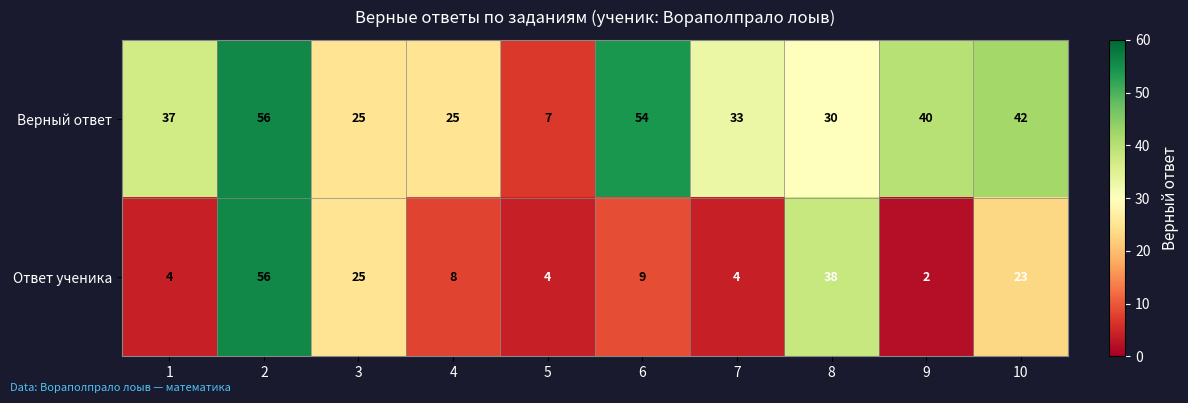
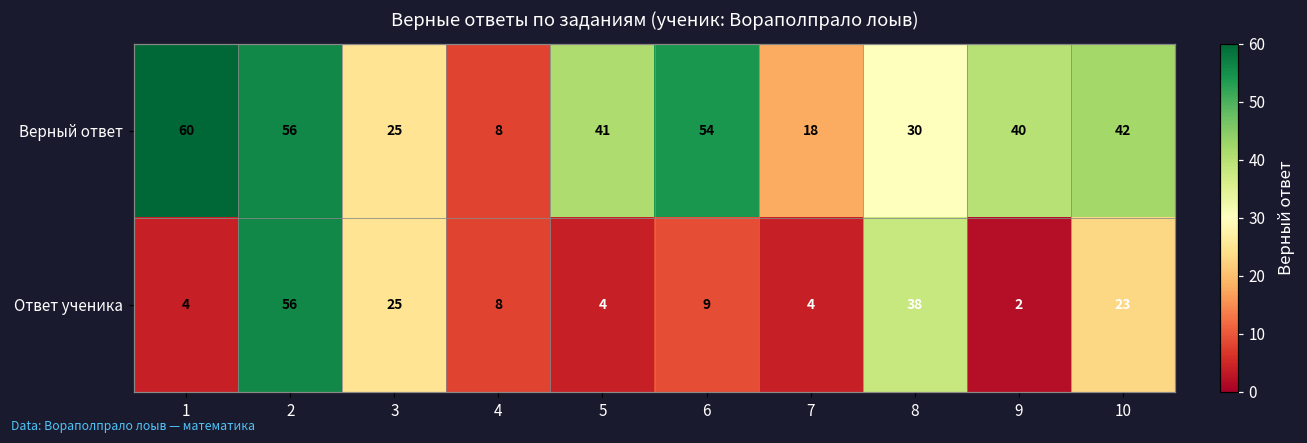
  {
    "Верный ответ": {
-     "1": 37,
+     "1": 60,
      "2": 56,
      "3": 25,
-     "4": 25,
-     "5": 7,
+     "4": 8,
+     "5": 41,
      "6": 54,
-     "7": 33,
+     "7": 18,
      "8": 30,
      "9": 40,
      "10": 42
    },
    "Ответ ученика": {
      "1": 4,
      "2": 56,
      "3": 25,
      "4": 8,
      "5": 4,
      "6": 9,
      "7": 4,
      "8": 38,
      "9": 2,
      "10": 23
    }
  }
